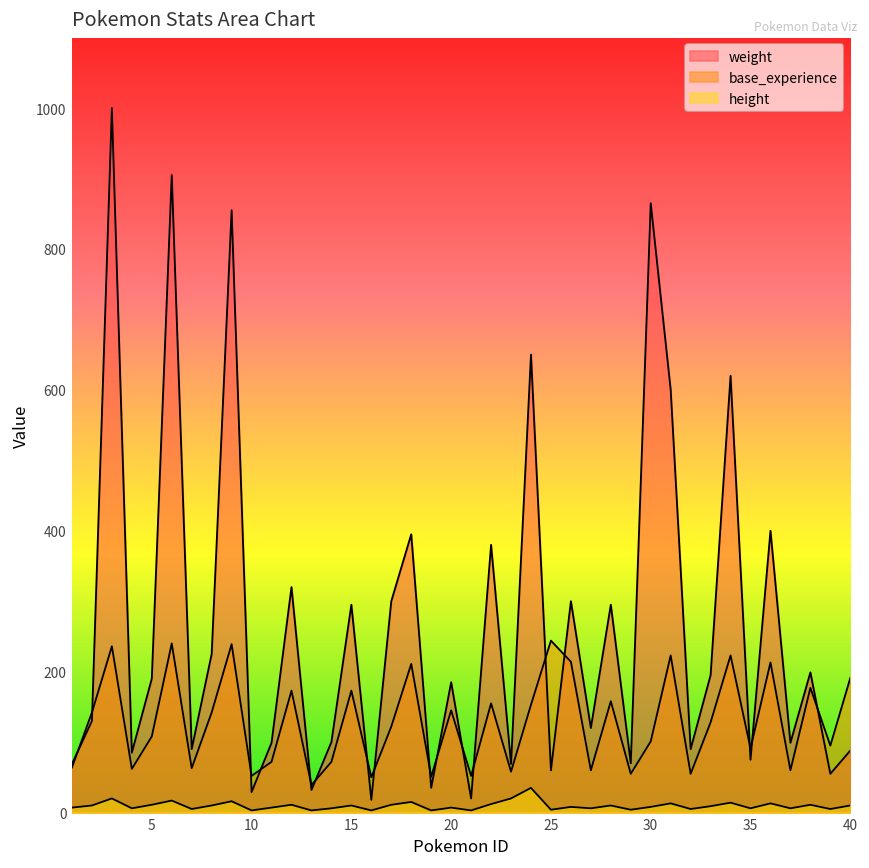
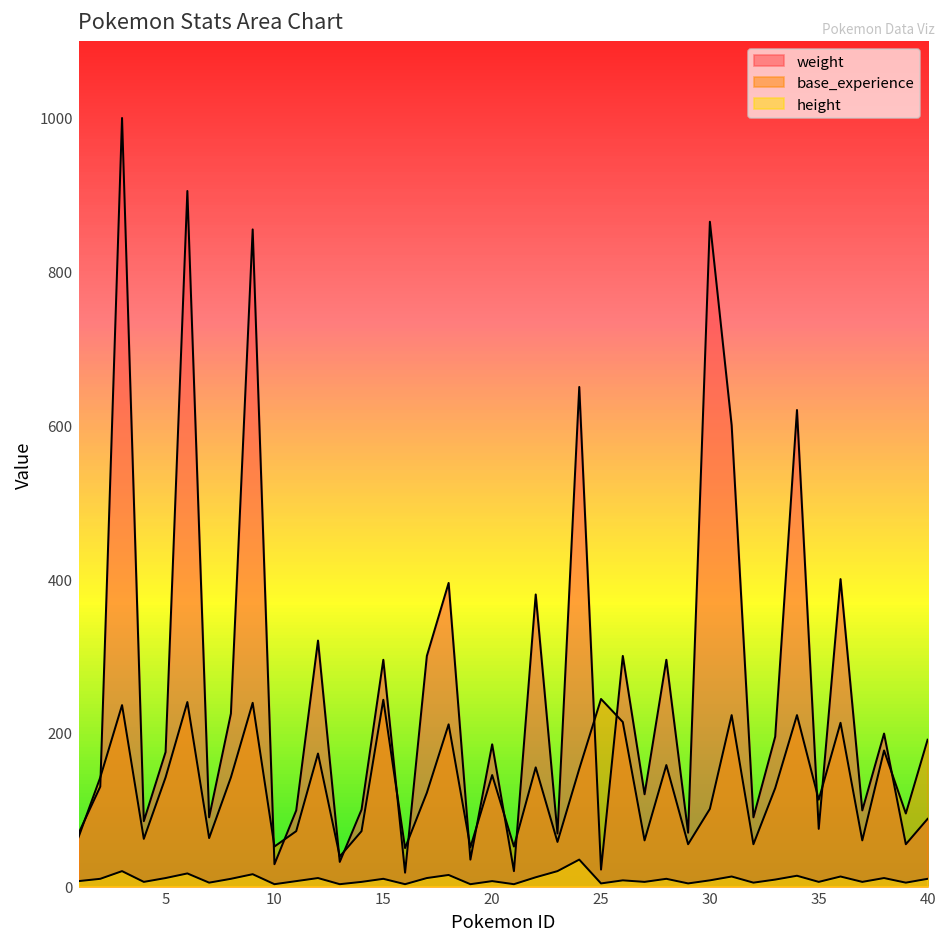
  {
    "weight": {
-     "5": 190,
+     "5": 180,
      "10": 30,
      "15": 300,
      "20": 190,
-     "25": 60,
+     "25": 20,
      "30": 870,
      "35": 80,
      "40": 90
    },
    "base_experience": {
-     "5": 110,
+     "5": 140,
      "10": 50,
-     "15": 170,
+     "15": 240,
      "20": 150,
      "25": 240,
      "30": 100,
-     "35": 90,
+     "35": 110,
      "40": 190
    },
    "height": {
      "5": 10,
      "10": 0,
      "15": 10,
      "20": 10,
      "25": 0,
      "30": 10,
      "35": 10,
      "40": 10
    }
  }
